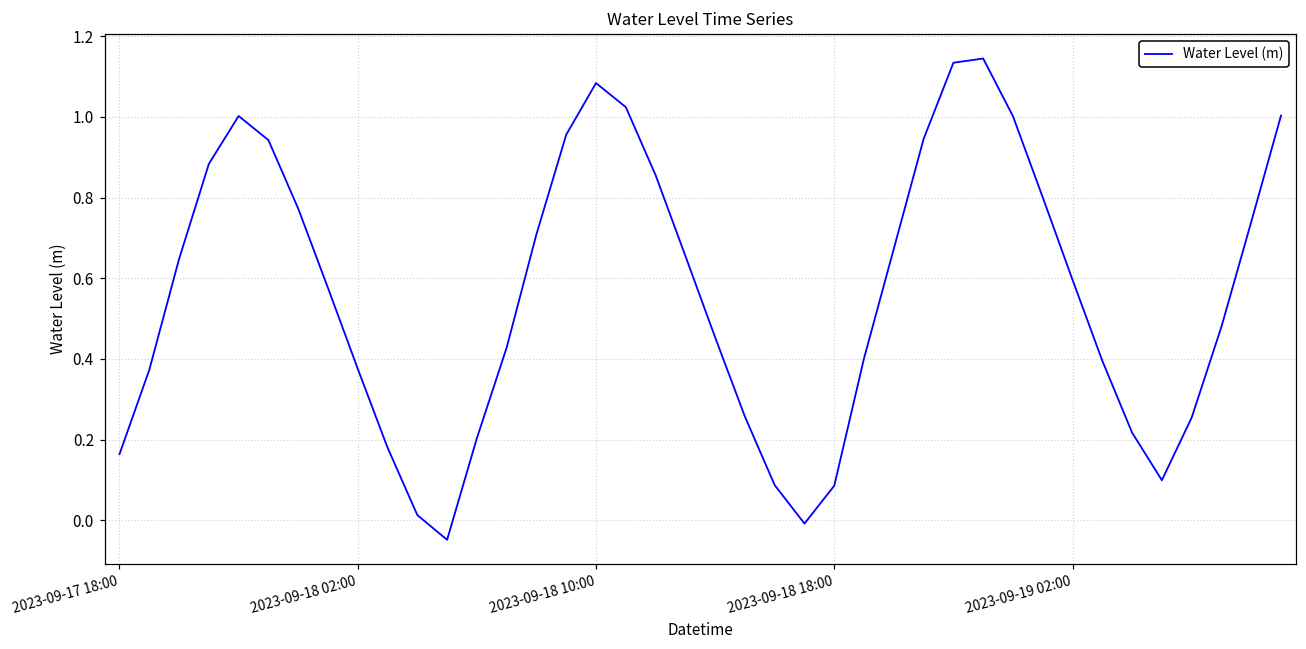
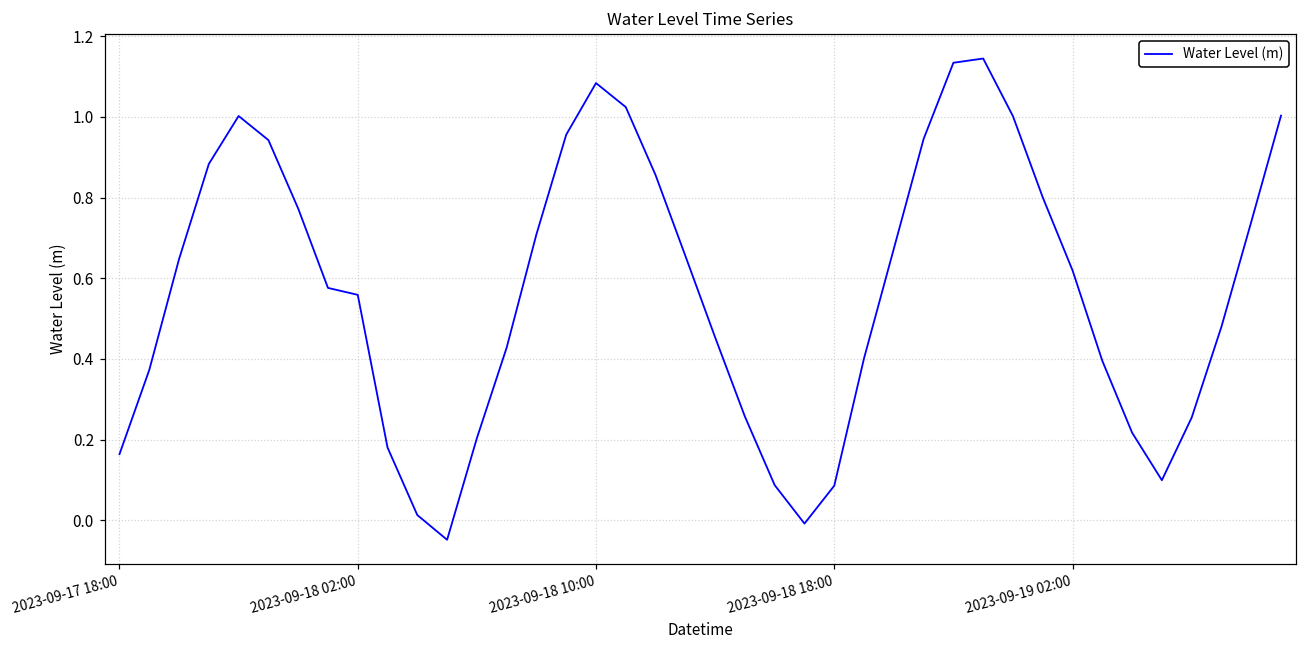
  {
    "2023-09-17 18:00": 0.16,
-   "2023-09-18 02:00": 0.38,
+   "2023-09-18 02:00": 0.56,
    "2023-09-18 10:00": 1.08,
    "2023-09-18 18:00": 0.09,
-   "2023-09-19 02:00": 0.60
+   "2023-09-19 02:00": 0.62
  }
